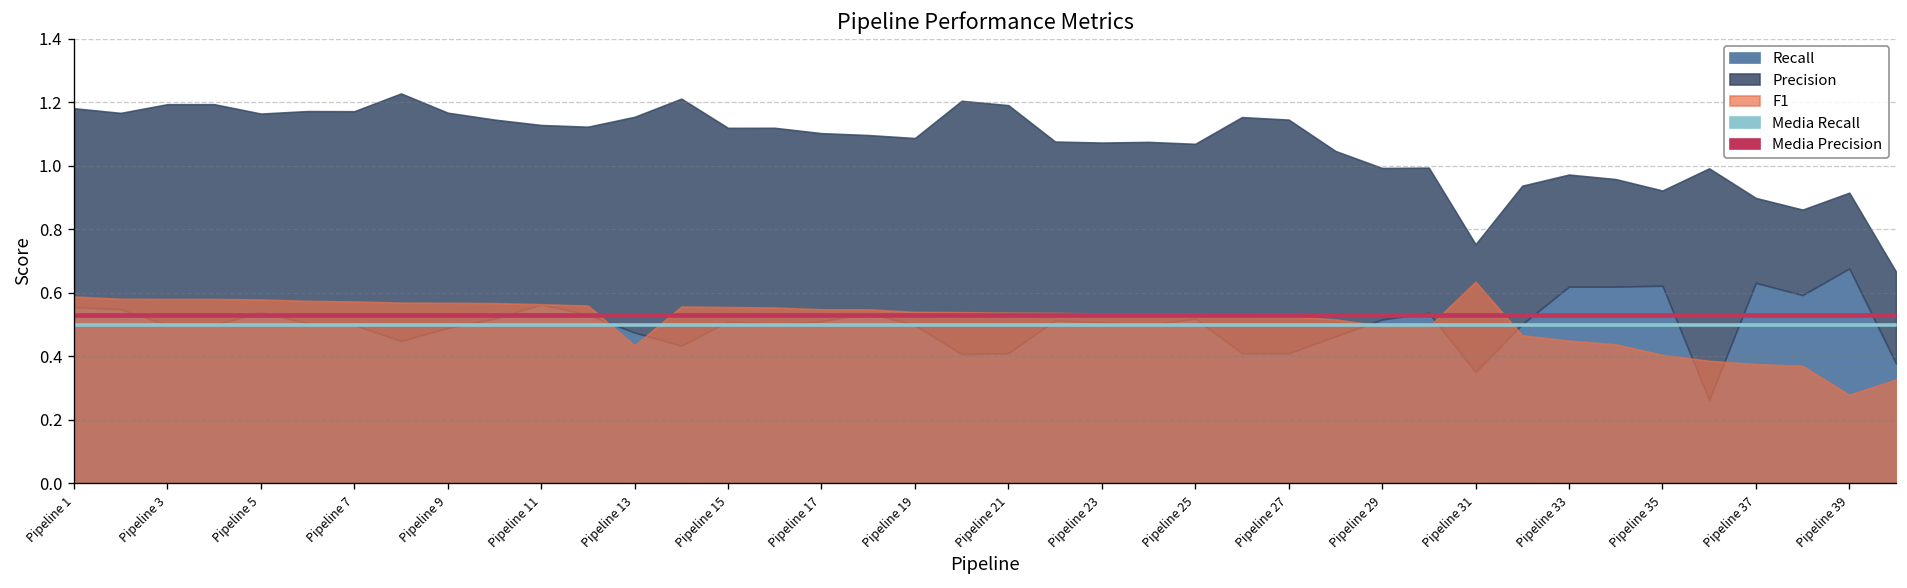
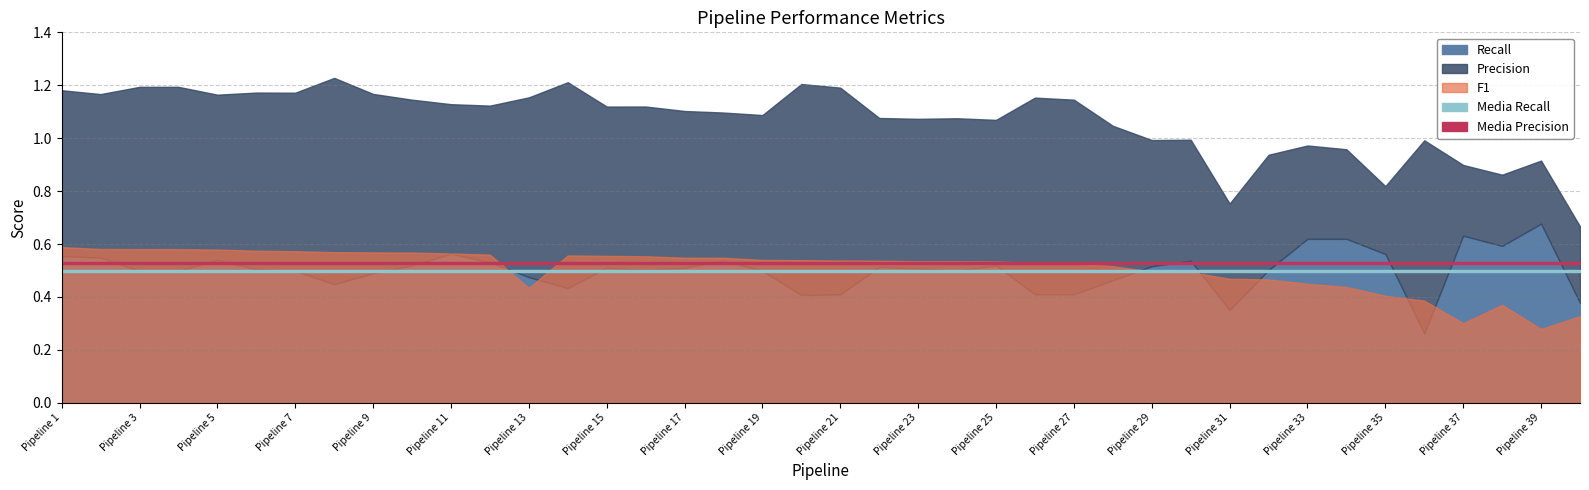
  {
    "Recall": {
      "Pipeline 1": 0.55,
      "Pipeline 9": 0.49,
      "Pipeline 13": 0.47,
      "Pipeline 21": 0.41,
      "Pipeline 25": 0.52,
      "Pipeline 27": 0.41,
      "Pipeline 29": 0.52,
      "Pipeline 31": 0.35,
      "Pipeline 33": 0.62,
-     "Pipeline 35": 0.62,
+     "Pipeline 35": 0.56,
      "Pipeline 37": 0.63,
      "Pipeline 39": 0.68
    },
    "Precision": {
      "Pipeline 1": 0.63,
      "Pipeline 3": 0.70,
      "Pipeline 5": 0.62,
      "Pipeline 7": 0.67,
      "Pipeline 9": 0.68,
      "Pipeline 11": 0.57,
      "Pipeline 13": 0.68,
      "Pipeline 15": 0.61,
      "Pipeline 17": 0.59,
      "Pipeline 19": 0.59,
      "Pipeline 21": 0.78,
      "Pipeline 23": 0.57,
      "Pipeline 25": 0.55,
      "Pipeline 27": 0.74,
      "Pipeline 29": 0.48,
      "Pipeline 31": 0.40,
      "Pipeline 33": 0.35,
-     "Pipeline 35": 0.30,
+     "Pipeline 35": 0.26,
      "Pipeline 37": 0.27,
      "Pipeline 39": 0.24
    },
    "F1": {
      "Pipeline 1": 0.59,
      "Pipeline 3": 0.58,
      "Pipeline 5": 0.58,
      "Pipeline 7": 0.57,
      "Pipeline 9": 0.57,
      "Pipeline 13": 0.43,
      "Pipeline 15": 0.56,
      "Pipeline 17": 0.55,
-     "Pipeline 31": 0.63,
+     "Pipeline 31": 0.47,
      "Pipeline 33": 0.45,
      "Pipeline 35": 0.40,
-     "Pipeline 37": 0.38,
+     "Pipeline 37": 0.30,
      "Pipeline 39": 0.28
    }
  }
